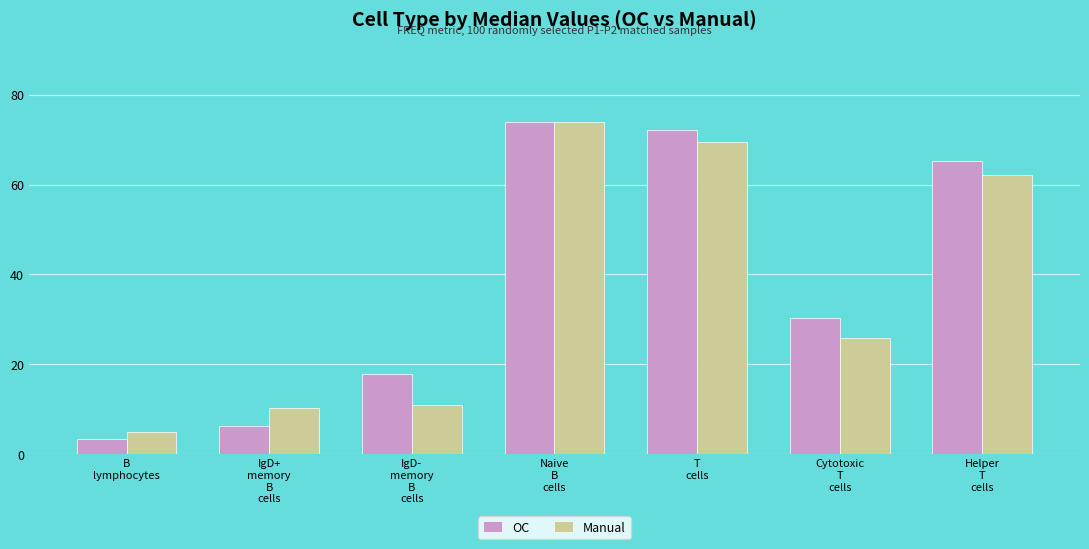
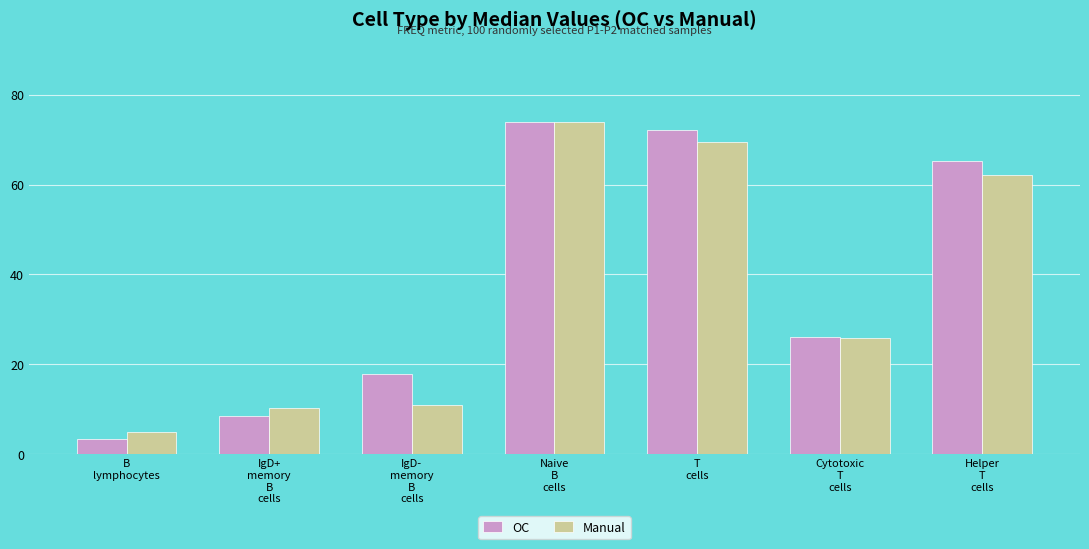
  {
    "OC": {
      "B lymphocytes": 3,
-     "IgD+ memory B cells": 6,
+     "IgD+ memory B cells": 8,
      "IgD- memory B cells": 18,
      "Naive B cells": 74,
      "T cells": 72,
-     "Cytotoxic T cells": 30,
+     "Cytotoxic T cells": 26,
      "Helper T cells": 65
    },
    "Manual": {
      "B lymphocytes": 5,
      "IgD+ memory B cells": 10,
      "IgD- memory B cells": 11,
      "Naive B cells": 74,
      "T cells": 70,
      "Cytotoxic T cells": 26,
      "Helper T cells": 62
    }
  }
